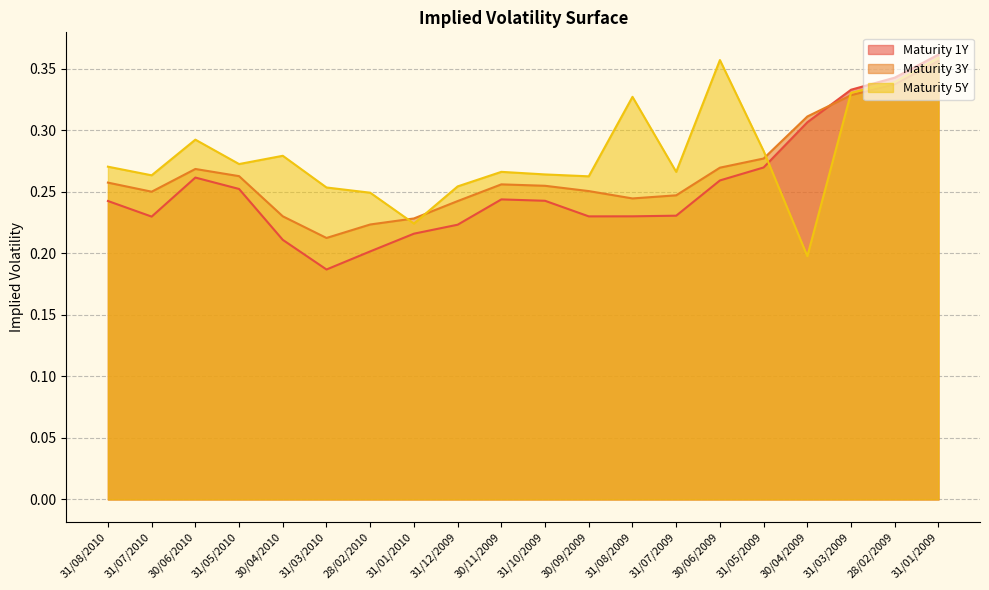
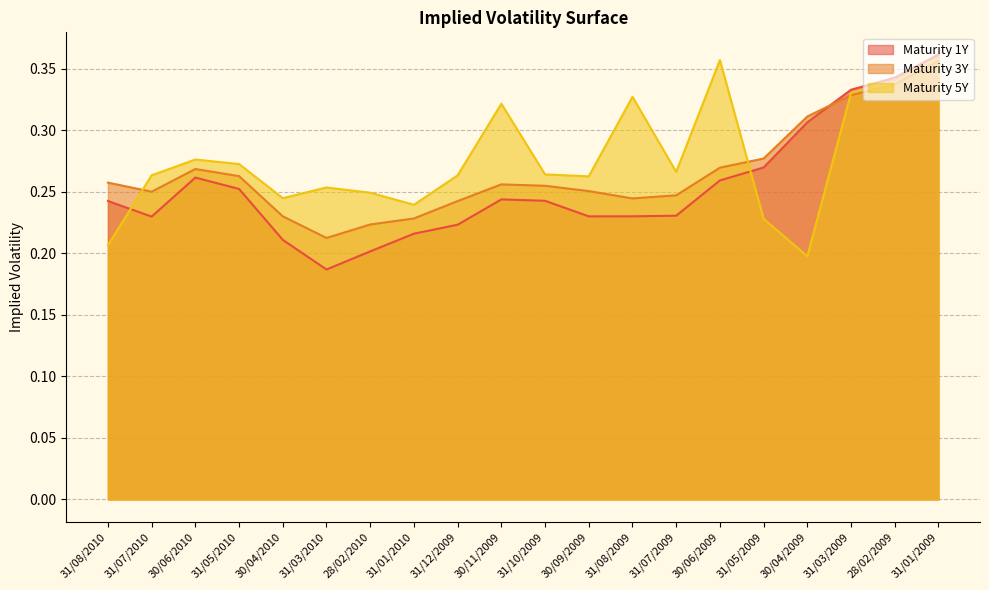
  {
    "Maturity 5Y": {
-     "31/08/2010": 0.270,
+     "31/08/2010": 0.207,
      "31/07/2010": 0.263,
-     "30/06/2010": 0.292,
+     "30/06/2010": 0.276,
      "31/05/2010": 0.272,
-     "30/04/2010": 0.279,
+     "30/04/2010": 0.245,
      "31/03/2010": 0.253,
      "28/02/2010": 0.249,
-     "31/01/2010": 0.224,
-     "31/12/2009": 0.254,
-     "30/11/2009": 0.266,
+     "31/01/2010": 0.239,
+     "31/12/2009": 0.263,
+     "30/11/2009": 0.321,
      "31/10/2009": 0.264,
      "30/09/2009": 0.262,
      "31/08/2009": 0.327,
      "31/07/2009": 0.266,
      "30/06/2009": 0.357,
-     "31/05/2009": 0.283,
+     "31/05/2009": 0.228,
      "30/04/2009": 0.198
    }
  }
